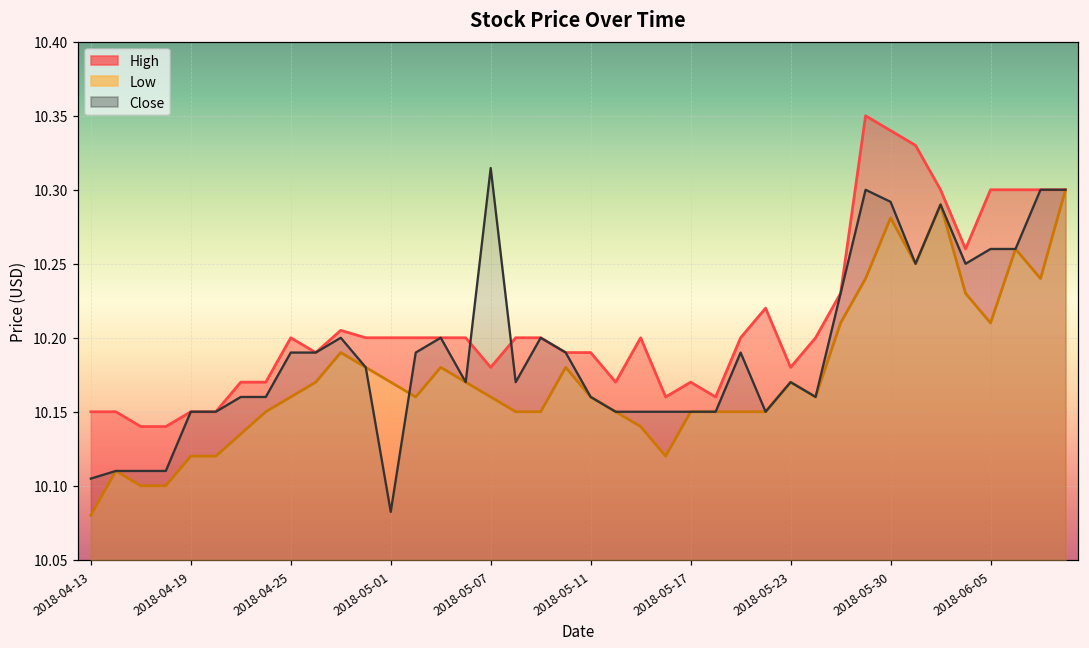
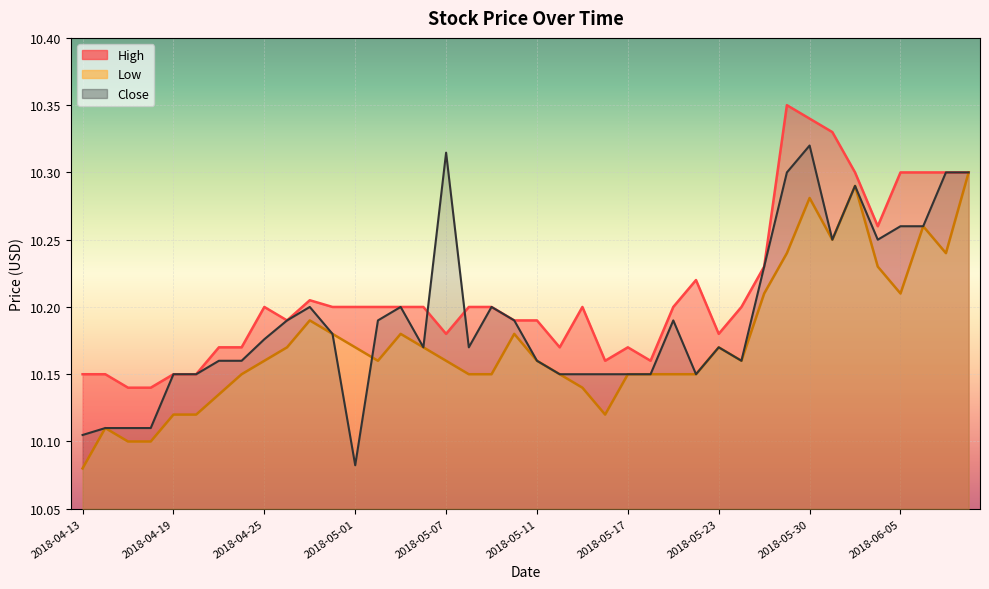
  {
    "Close": {
      "2018-04-13": 10.105,
-     "2018-04-25": 10.190,
+     "2018-04-25": 10.176,
      "2018-05-01": 10.082,
      "2018-05-07": 10.315,
-     "2018-05-30": 10.292,
+     "2018-05-30": 10.320,
      "2018-06-05": 10.260
    }
  }
